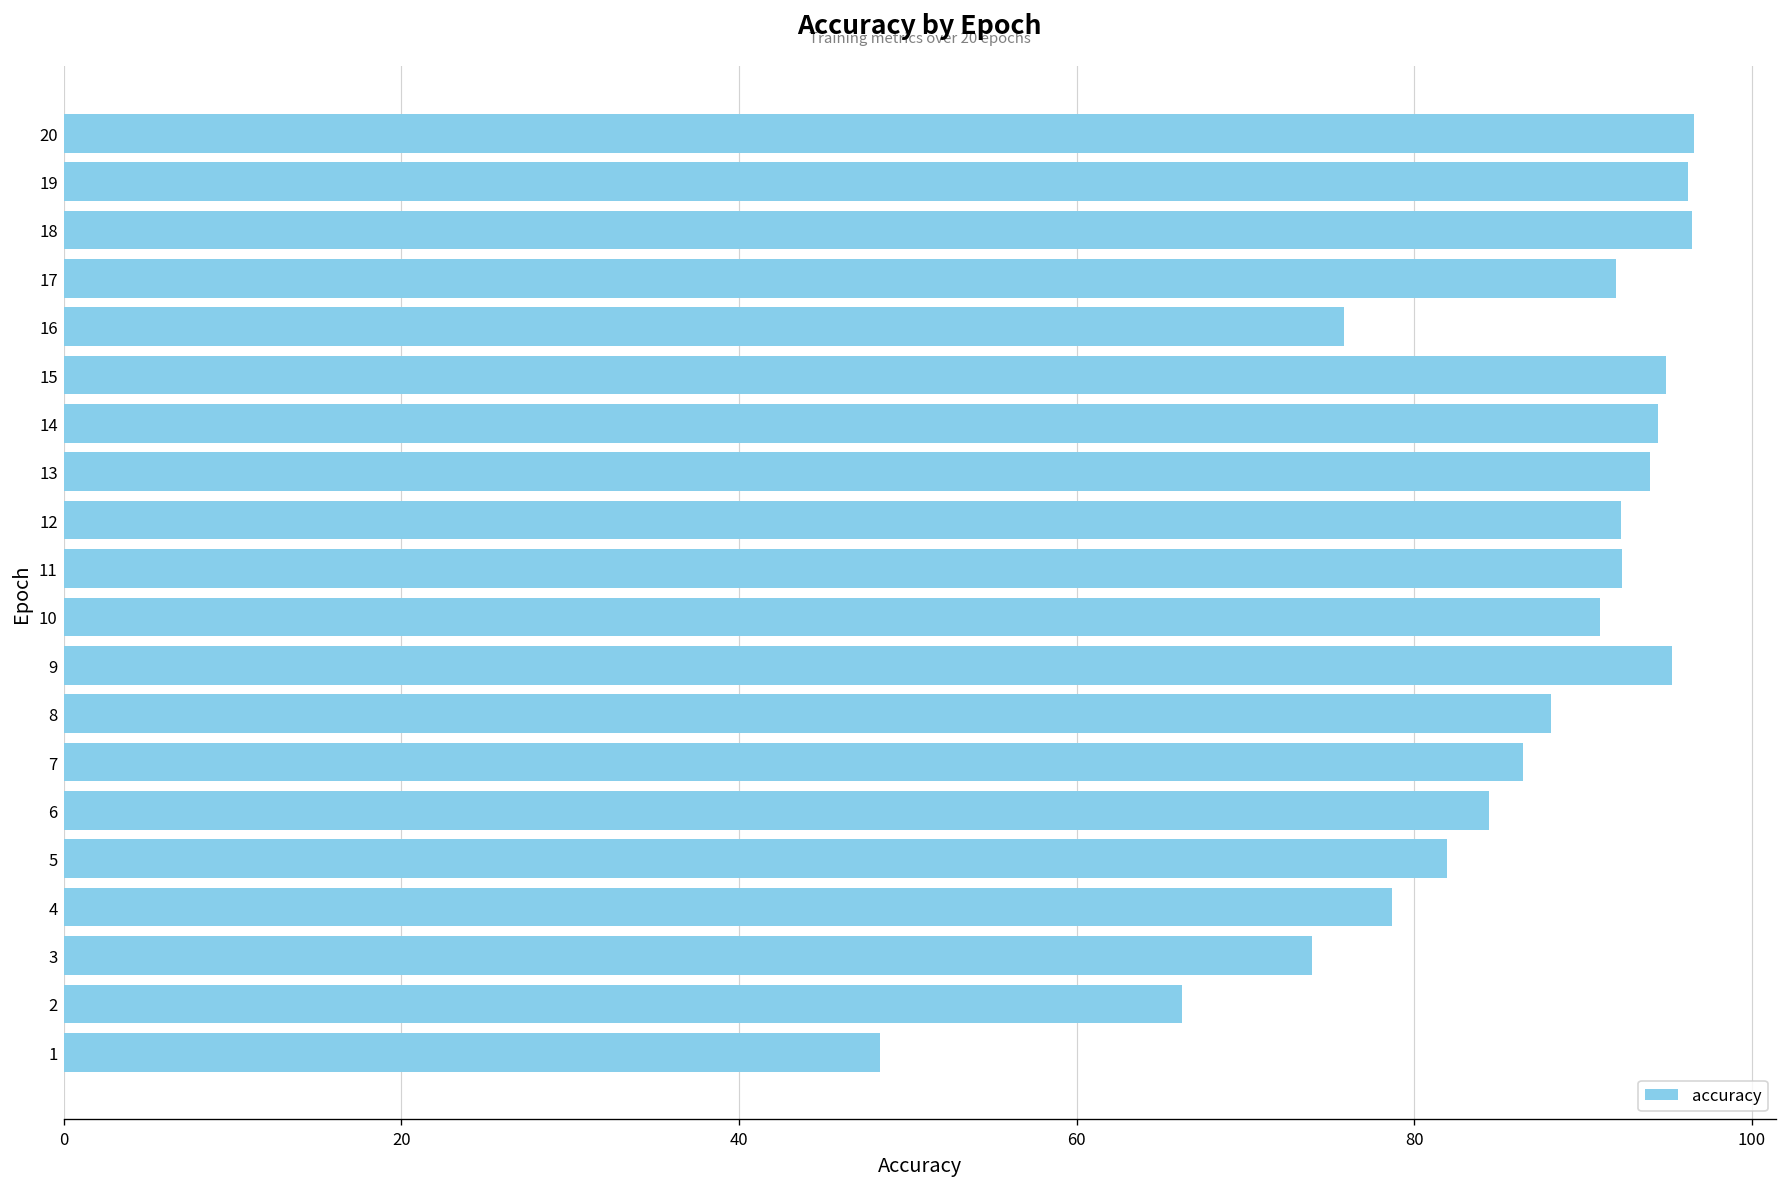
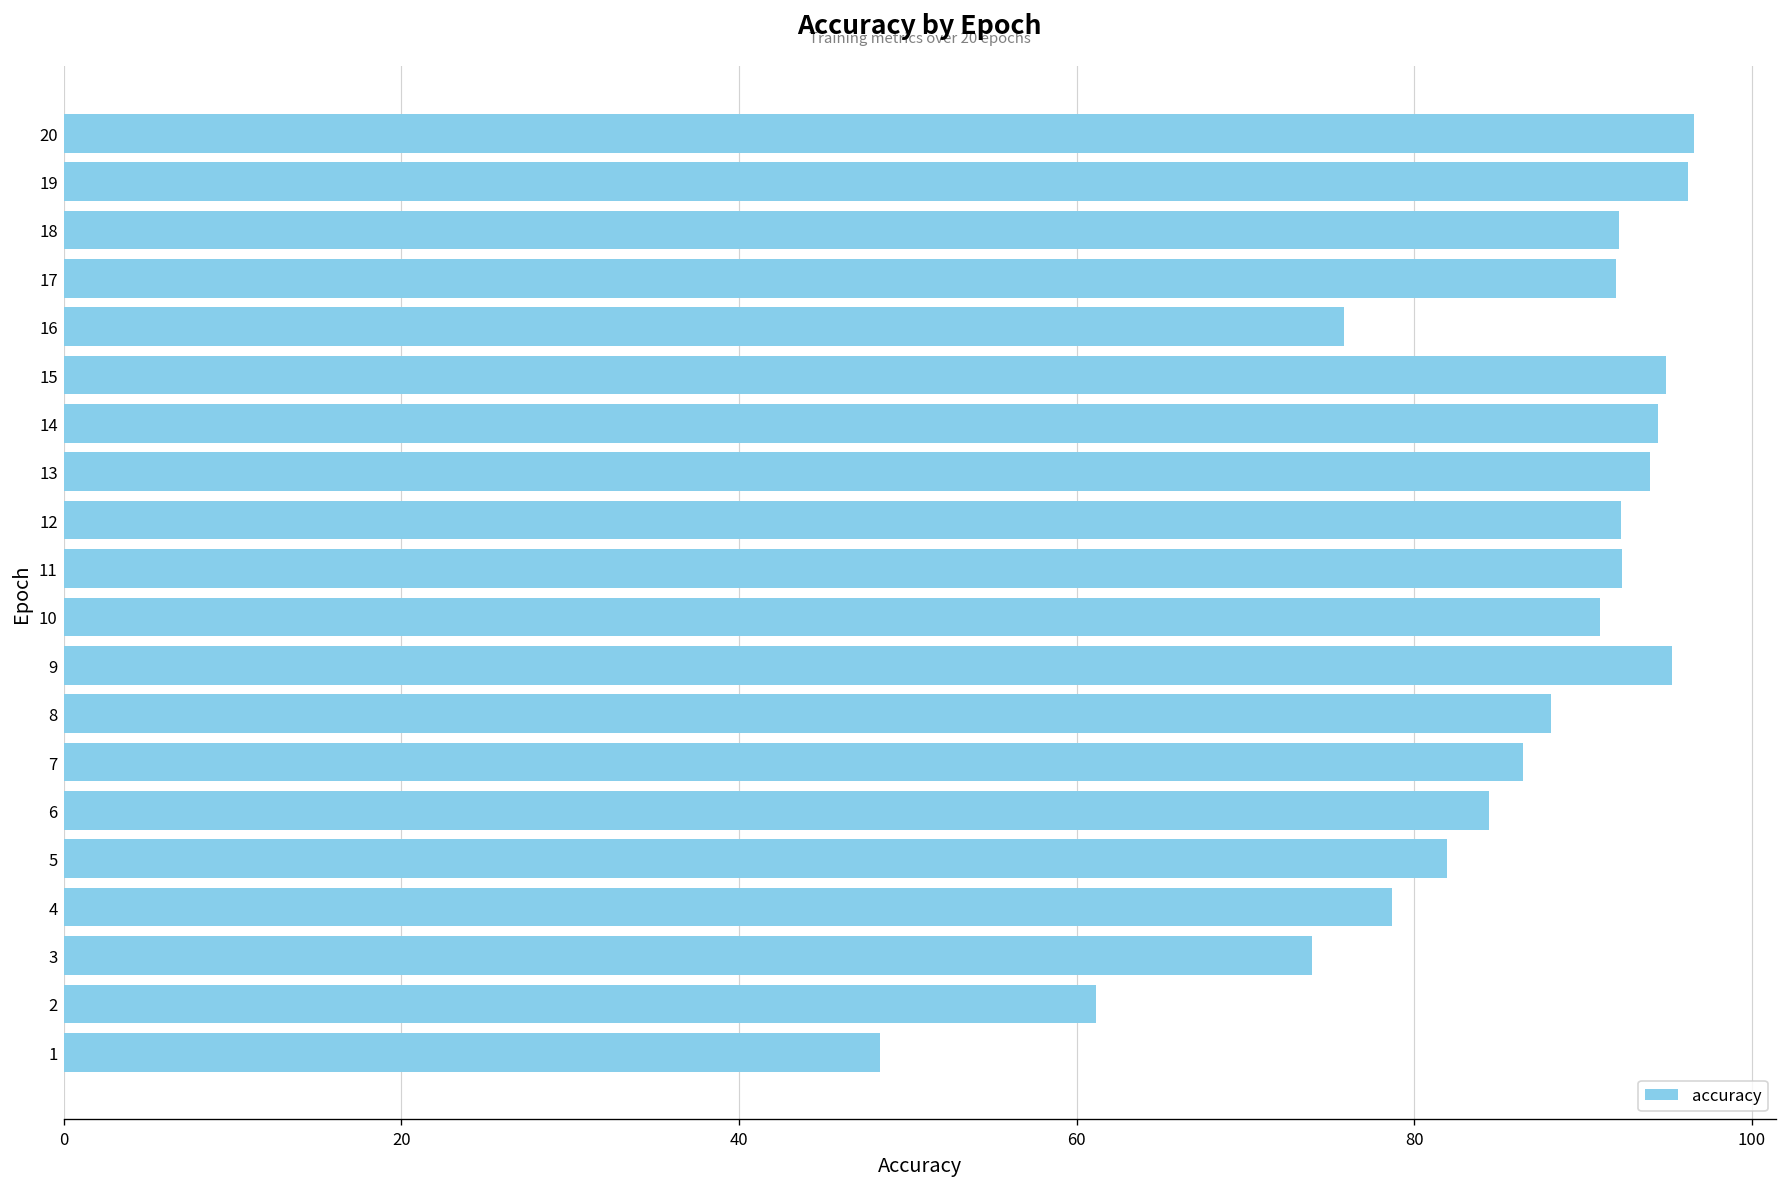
  {
    "20": 96.6,
    "19": 96.2,
-   "18": 96.5,
+   "18": 92.1,
    "17": 92.0,
    "16": 75.8,
    "15": 94.9,
    "14": 94.4,
    "13": 93.9,
    "12": 92.2,
    "11": 92.3,
    "10": 91.0,
    "9": 95.3,
    "8": 88.1,
    "7": 86.4,
    "6": 84.4,
    "5": 81.9,
    "4": 78.7,
    "3": 74.0,
-   "2": 66.3,
+   "2": 61.2,
    "1": 48.4
  }
